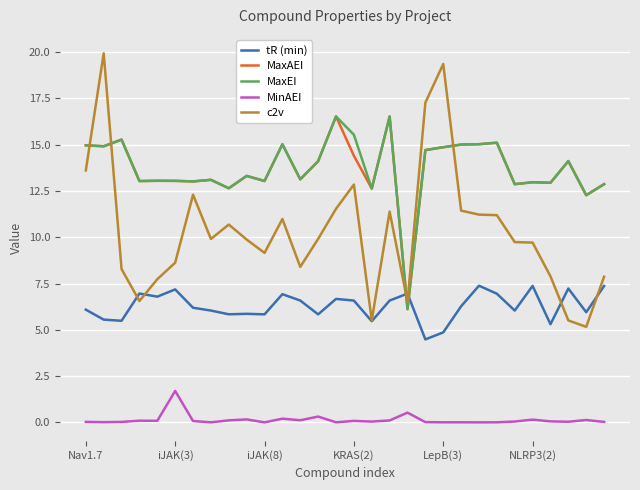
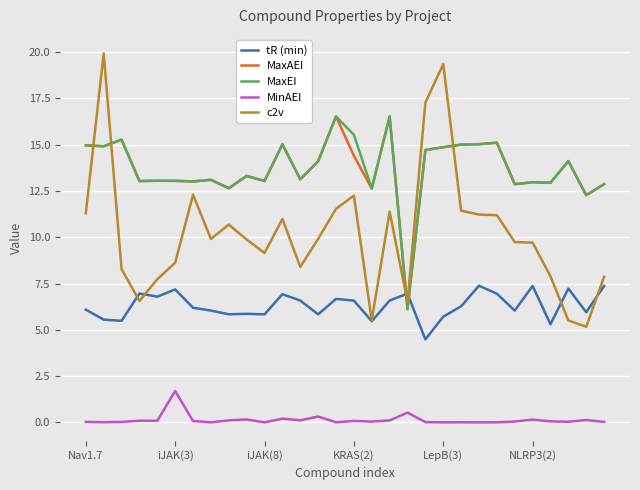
  {
    "tR (min)": {
      "Nav1.7": 6.1,
      "iJAK(3)": 7.2,
      "iJAK(8)": 5.8,
      "KRAS(2)": 6.6,
-     "LepB(3)": 4.9,
+     "LepB(3)": 5.7,
      "NLRP3(2)": 7.4
    },
    "MaxAEI": {
      "KRAS(2)": 14.4
    },
    "MaxEI": {
      "KRAS(2)": 15.5
    },
    "MinAEI": {
      "Nav1.7": 0.0,
      "iJAK(3)": 1.7,
      "iJAK(8)": 0.0,
      "KRAS(2)": 0.1,
      "LepB(3)": 0.0,
      "NLRP3(2)": 0.2
    },
    "c2v": {
-     "Nav1.7": 13.6,
+     "Nav1.7": 11.3,
      "iJAK(3)": 8.6,
      "iJAK(8)": 9.2,
-     "KRAS(2)": 12.8,
+     "KRAS(2)": 12.2,
      "LepB(3)": 19.4,
      "NLRP3(2)": 9.7
    }
  }
